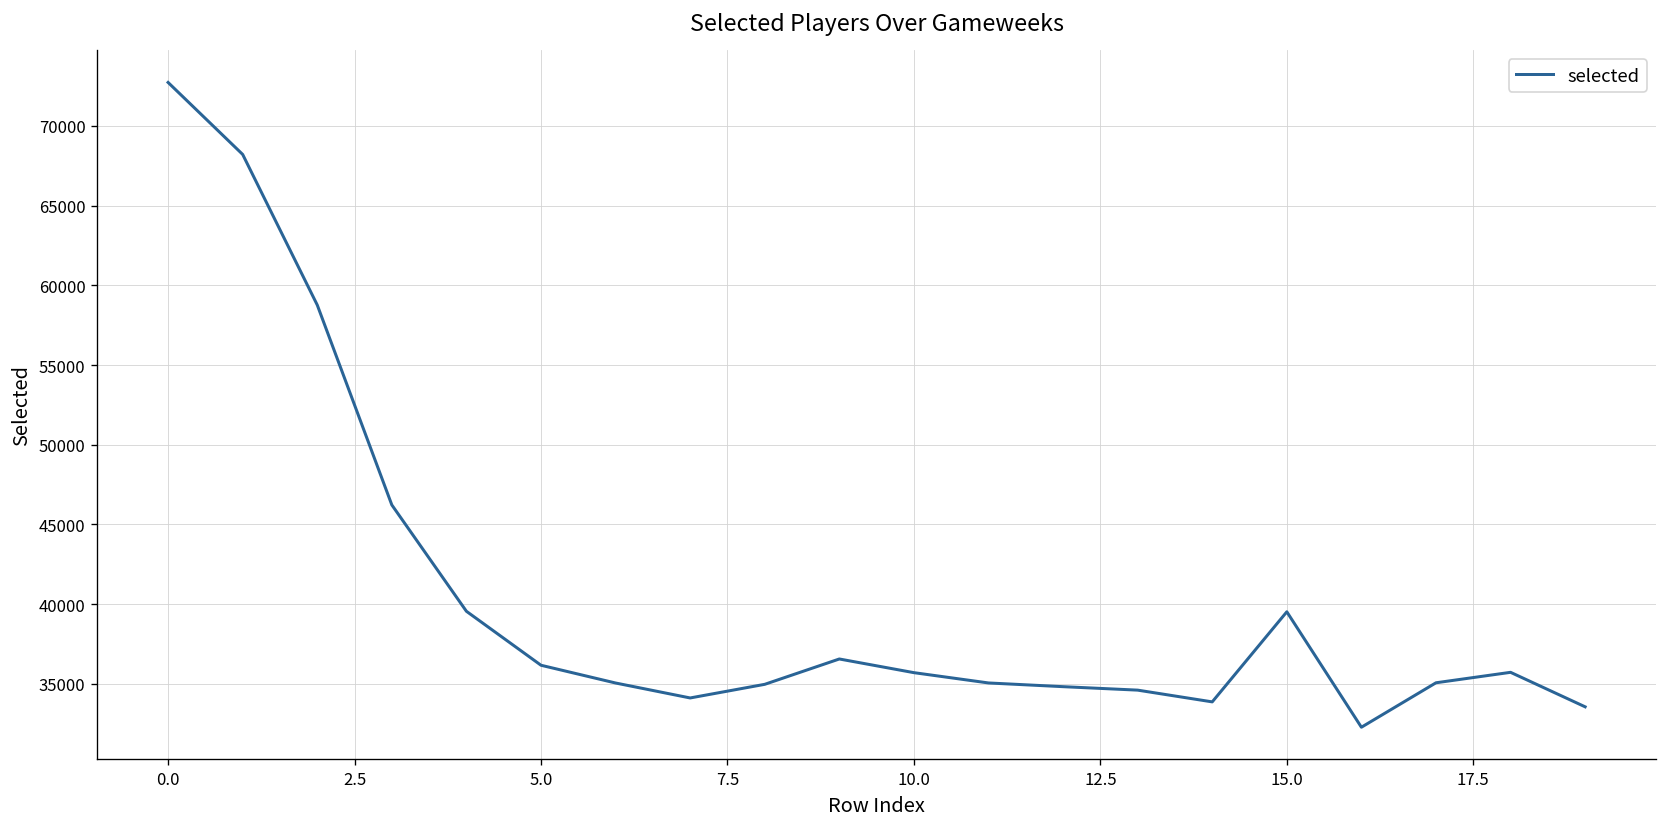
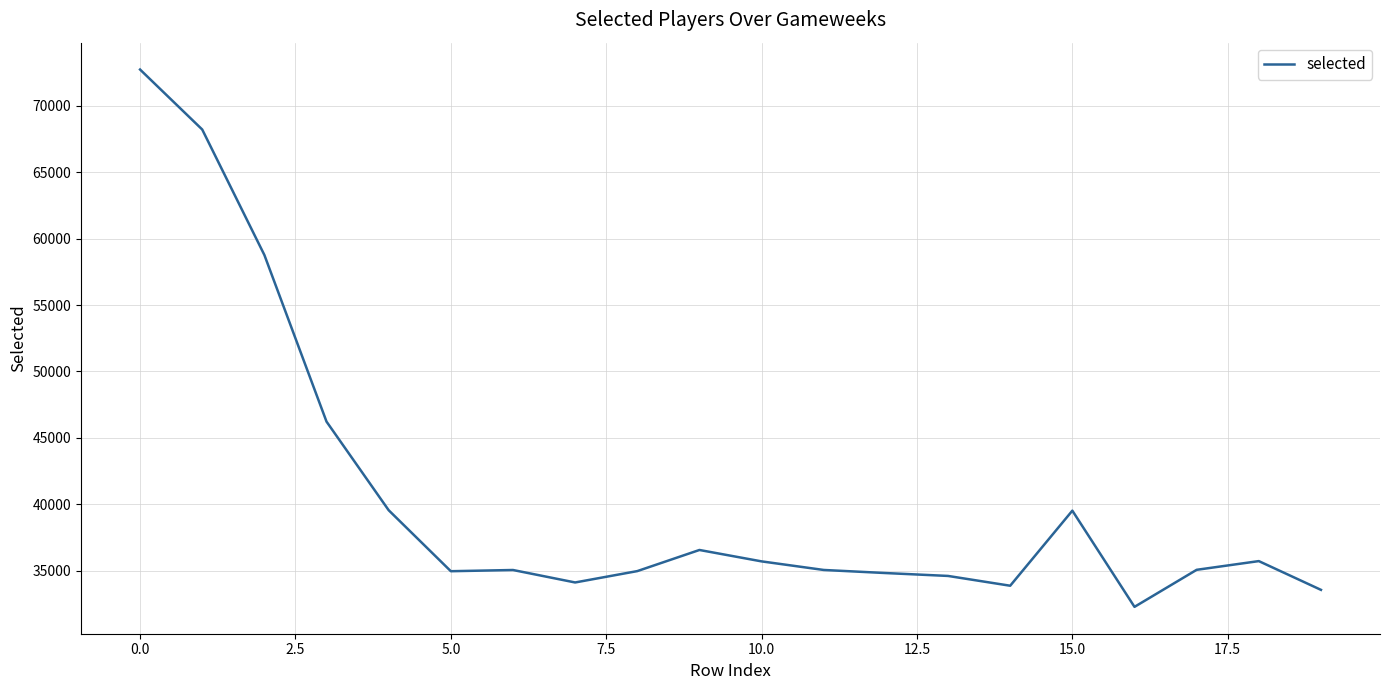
  {
    "0.0": 72700,
-   "5.0": 36200,
+   "5.0": 35000,
    "10.0": 35700,
    "15.0": 39500
  }
